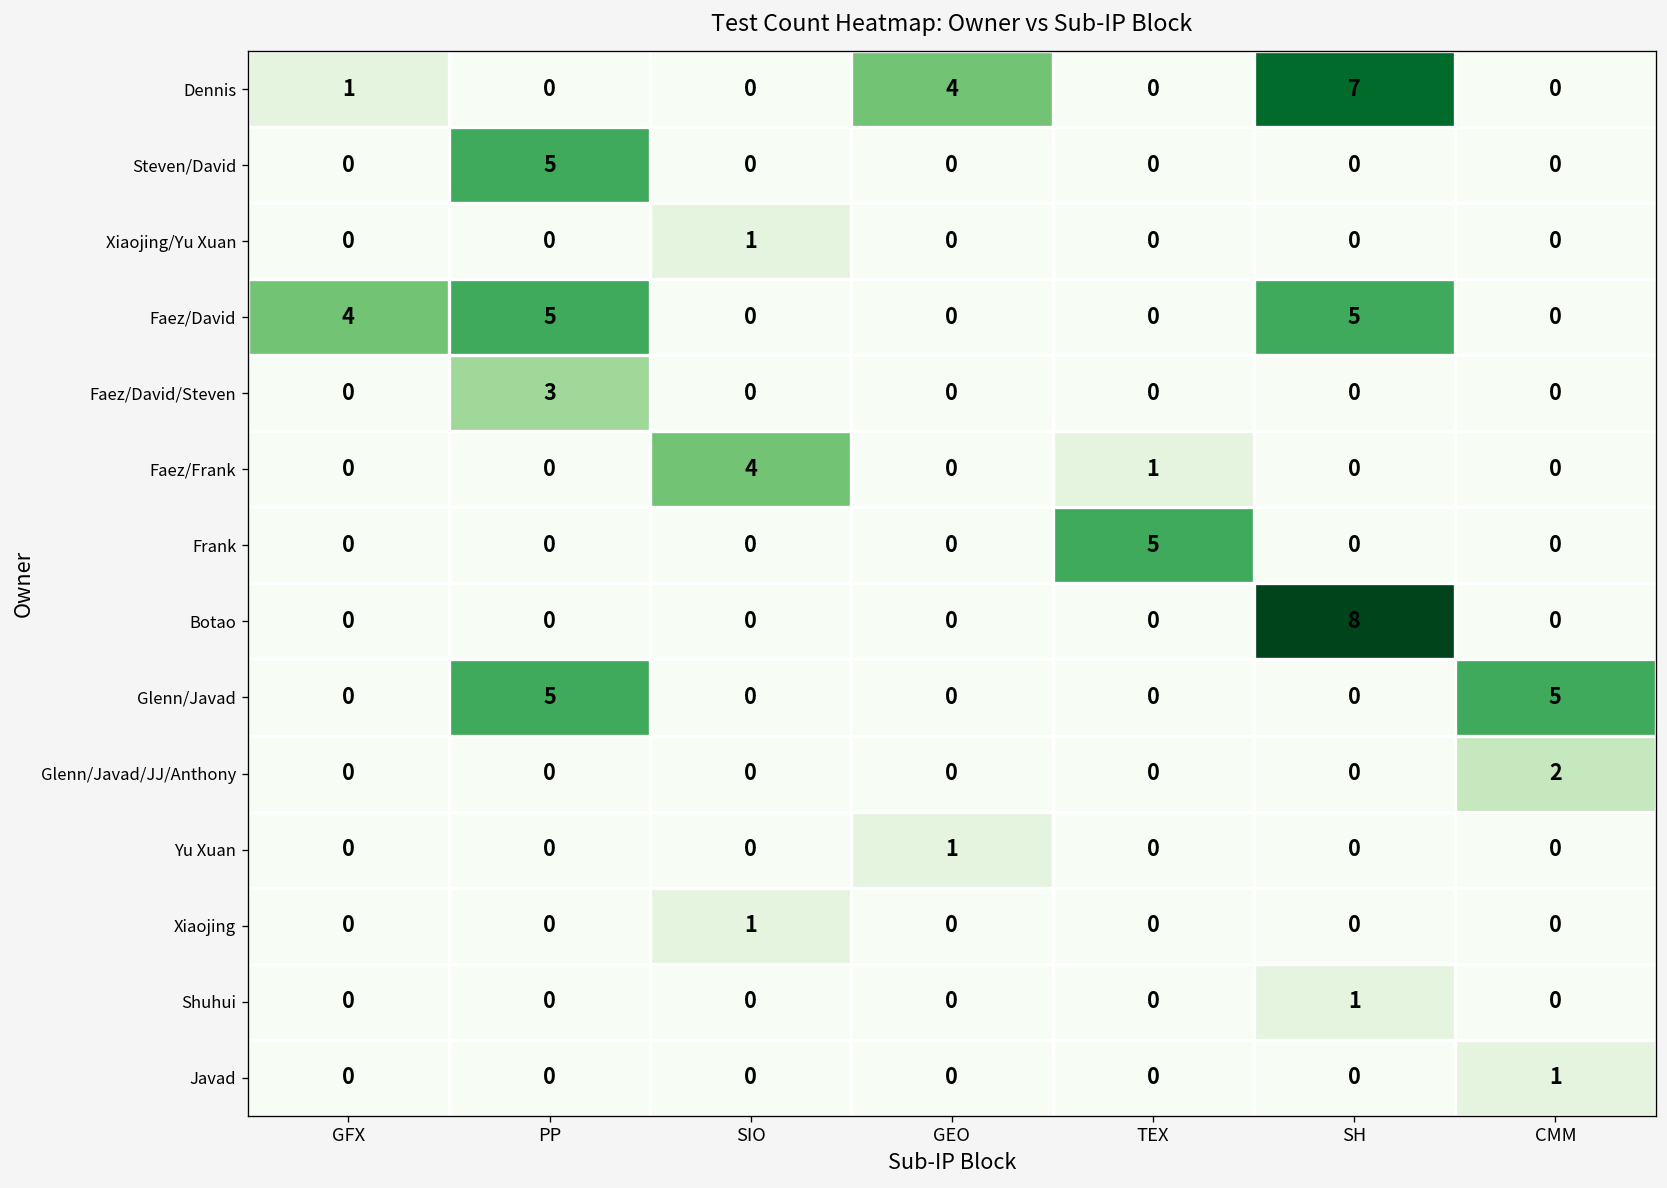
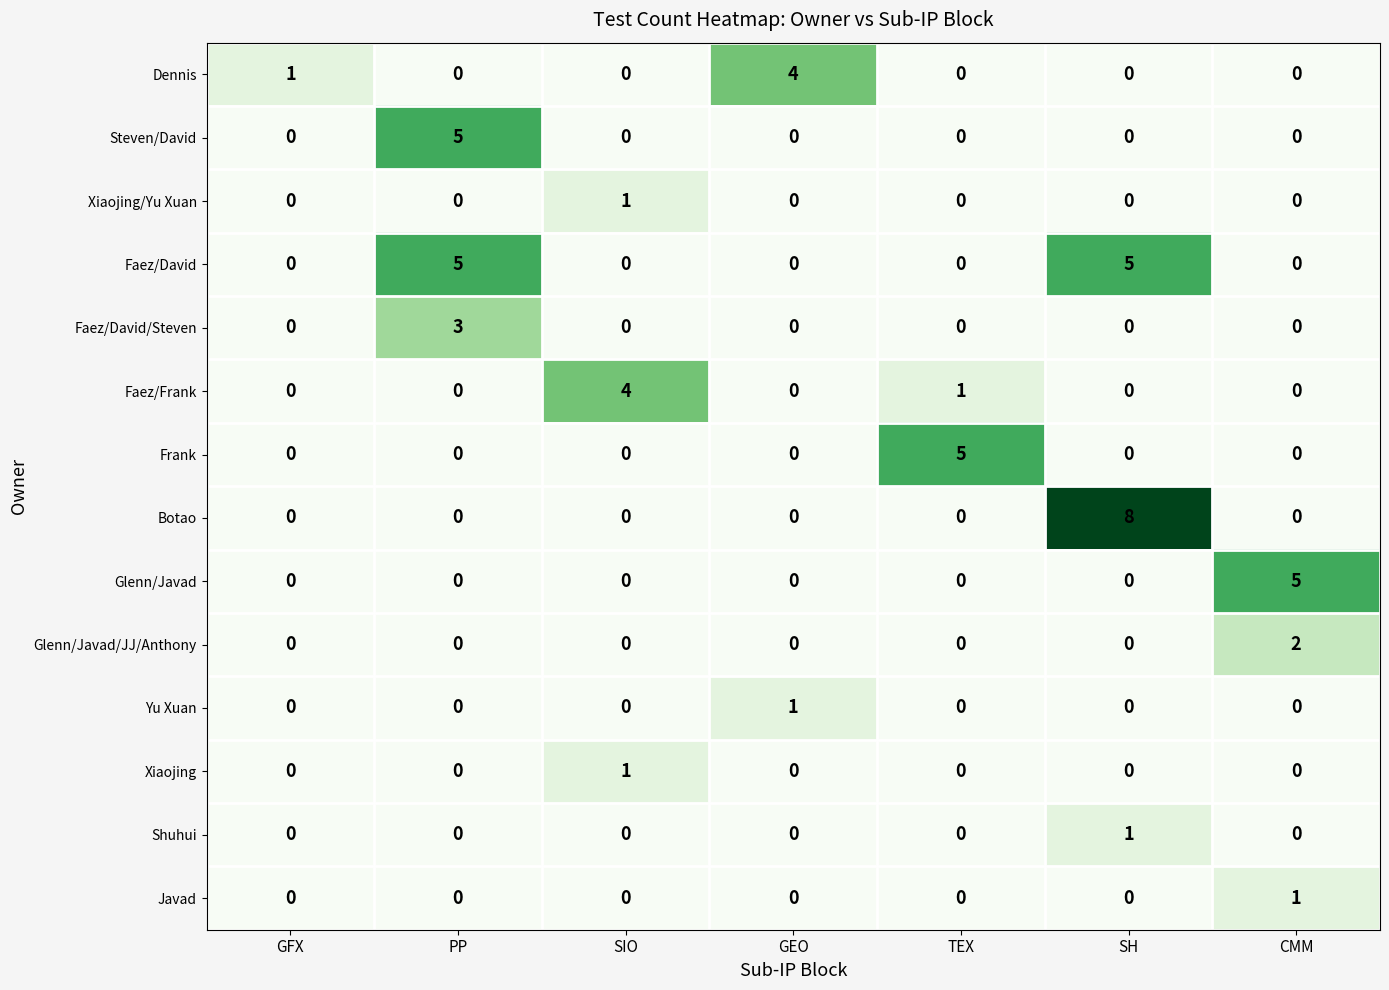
  {
    "Dennis": {
      "GFX": 1,
      "PP": 0,
      "SIO": 0,
      "GEO": 4,
      "TEX": 0,
-     "SH": 7,
+     "SH": 0,
      "CMM": 0
    },
    "Steven/David": {
      "GFX": 0,
      "PP": 5,
      "SIO": 0,
      "GEO": 0,
      "TEX": 0,
      "SH": 0,
      "CMM": 0
    },
    "Xiaojing/Yu Xuan": {
      "GFX": 0,
      "PP": 0,
      "SIO": 1,
      "GEO": 0,
      "TEX": 0,
      "SH": 0,
      "CMM": 0
    },
    "Faez/David": {
-     "GFX": 4,
+     "GFX": 0,
      "PP": 5,
      "SIO": 0,
      "GEO": 0,
      "TEX": 0,
      "SH": 5,
      "CMM": 0
    },
    "Faez/David/Steven": {
      "GFX": 0,
      "PP": 3,
      "SIO": 0,
      "GEO": 0,
      "TEX": 0,
      "SH": 0,
      "CMM": 0
    },
    "Faez/Frank": {
      "GFX": 0,
      "PP": 0,
      "SIO": 4,
      "GEO": 0,
      "TEX": 1,
      "SH": 0,
      "CMM": 0
    },
    "Frank": {
      "GFX": 0,
      "PP": 0,
      "SIO": 0,
      "GEO": 0,
      "TEX": 5,
      "SH": 0,
      "CMM": 0
    },
    "Botao": {
      "GFX": 0,
      "PP": 0,
      "SIO": 0,
      "GEO": 0,
      "TEX": 0,
      "SH": 8,
      "CMM": 0
    },
    "Glenn/Javad": {
      "GFX": 0,
-     "PP": 5,
+     "PP": 0,
      "SIO": 0,
      "GEO": 0,
      "TEX": 0,
      "SH": 0,
      "CMM": 5
    },
    "Glenn/Javad/JJ/Anthony": {
      "GFX": 0,
      "PP": 0,
      "SIO": 0,
      "GEO": 0,
      "TEX": 0,
      "SH": 0,
      "CMM": 2
    },
    "Yu Xuan": {
      "GFX": 0,
      "PP": 0,
      "SIO": 0,
      "GEO": 1,
      "TEX": 0,
      "SH": 0,
      "CMM": 0
    },
    "Xiaojing": {
      "GFX": 0,
      "PP": 0,
      "SIO": 1,
      "GEO": 0,
      "TEX": 0,
      "SH": 0,
      "CMM": 0
    },
    "Shuhui": {
      "GFX": 0,
      "PP": 0,
      "SIO": 0,
      "GEO": 0,
      "TEX": 0,
      "SH": 1,
      "CMM": 0
    },
    "Javad": {
      "GFX": 0,
      "PP": 0,
      "SIO": 0,
      "GEO": 0,
      "TEX": 0,
      "SH": 0,
      "CMM": 1
    }
  }
